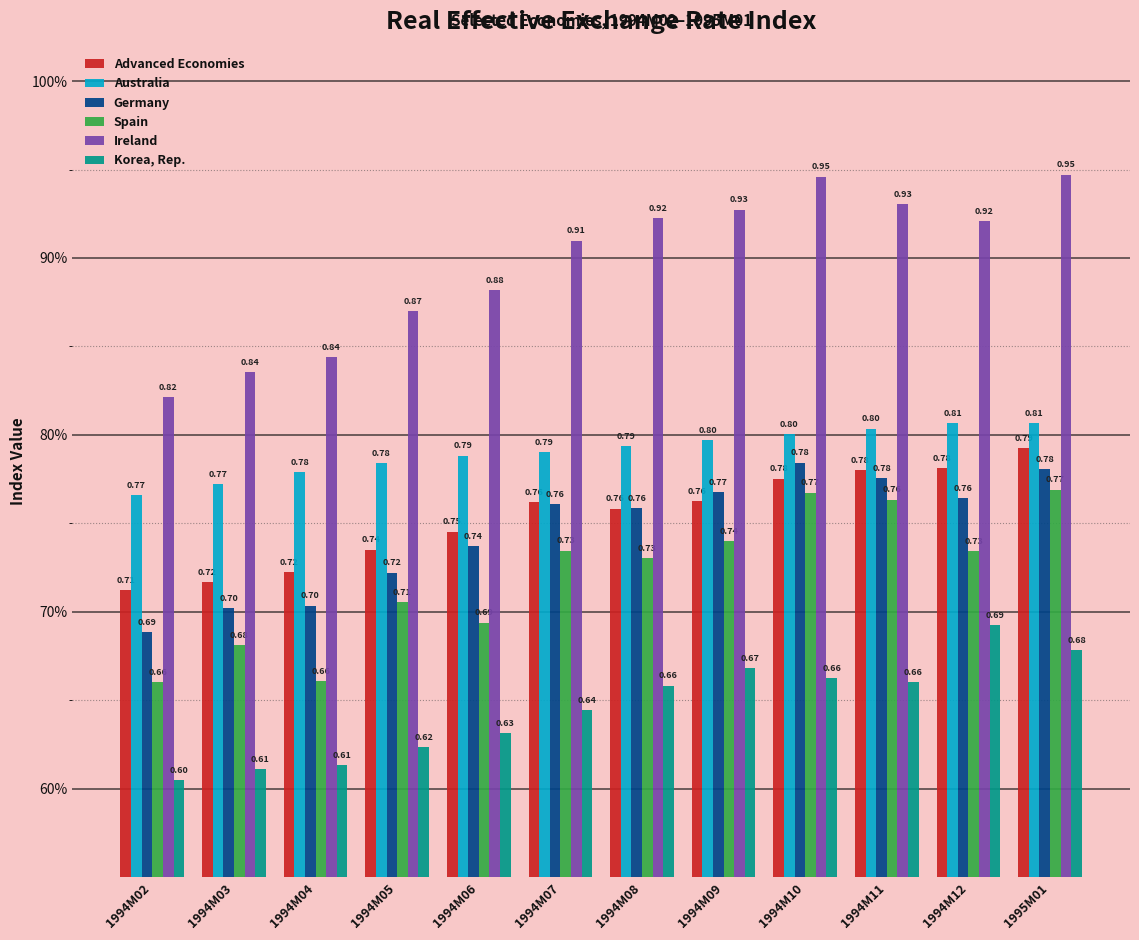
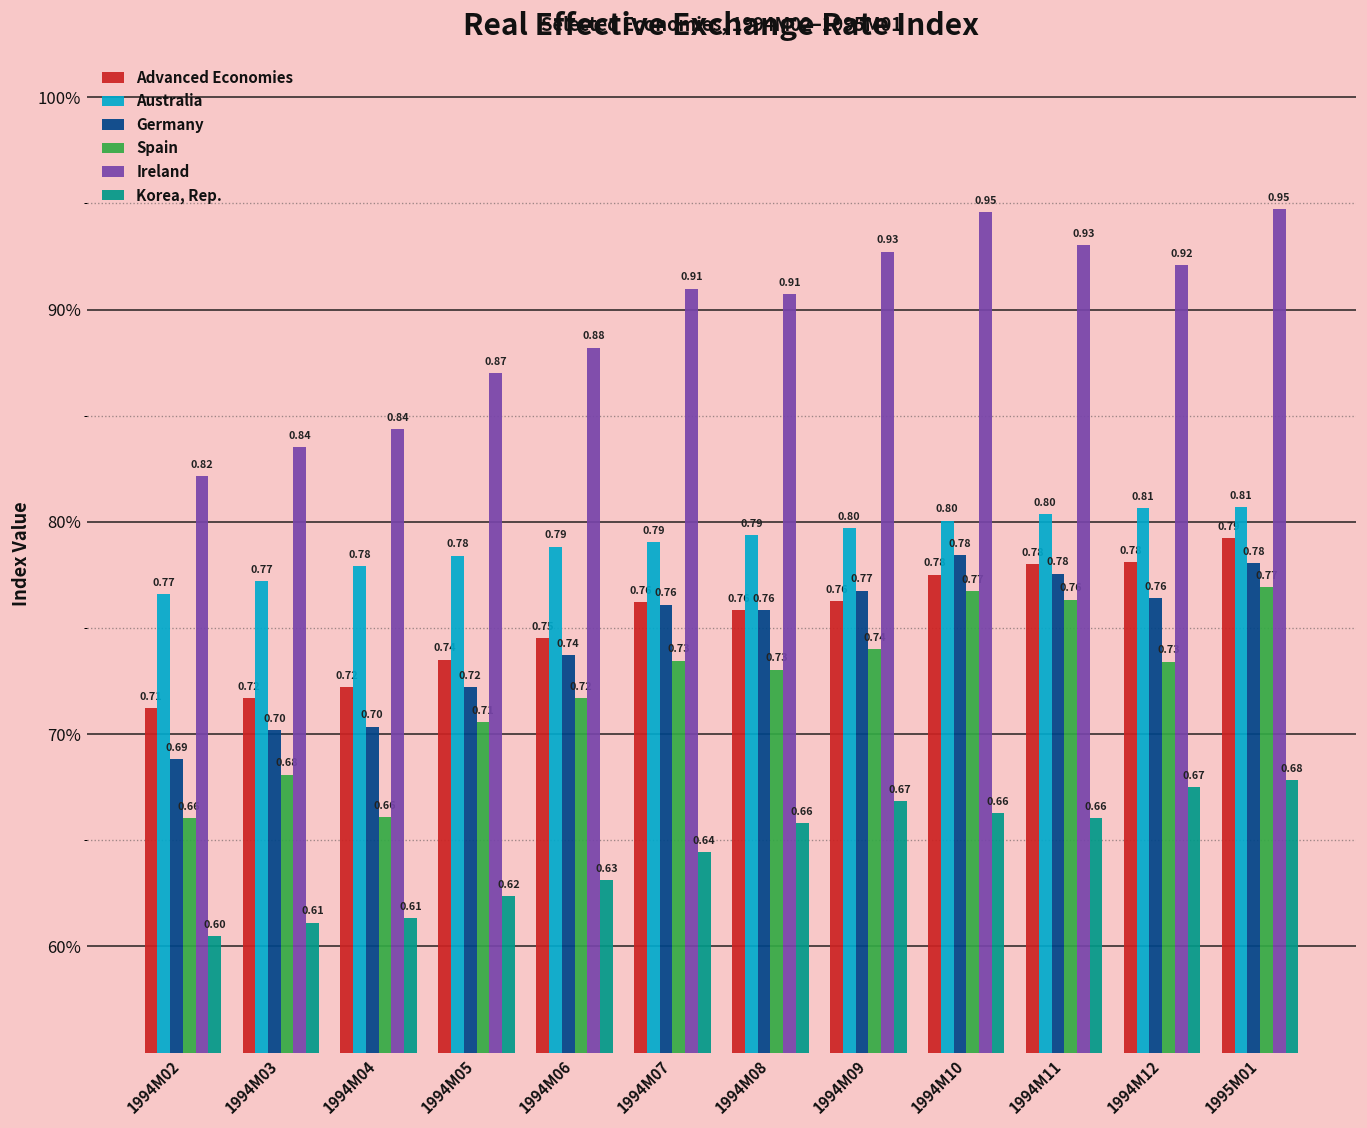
  {
    "Advanced Economies": {
      "1994M02": 0.71,
      "1994M03": 0.72,
      "1994M04": 0.72,
      "1994M05": 0.74,
      "1994M06": 0.75,
      "1994M07": 0.76,
      "1994M08": 0.76,
      "1994M09": 0.76,
      "1994M10": 0.78,
      "1994M11": 0.78,
      "1994M12": 0.78,
      "1995M01": 0.79
    },
    "Australia": {
      "1994M02": 0.77,
      "1994M03": 0.77,
      "1994M04": 0.78,
      "1994M05": 0.78,
      "1994M06": 0.79,
      "1994M07": 0.79,
      "1994M08": 0.79,
      "1994M09": 0.80,
      "1994M10": 0.80,
      "1994M11": 0.80,
      "1994M12": 0.81,
      "1995M01": 0.81
    },
    "Germany": {
      "1994M02": 0.69,
      "1994M03": 0.70,
      "1994M04": 0.70,
      "1994M05": 0.72,
      "1994M06": 0.74,
      "1994M07": 0.76,
      "1994M08": 0.76,
      "1994M09": 0.77,
      "1994M10": 0.78,
      "1994M11": 0.78,
      "1994M12": 0.76,
      "1995M01": 0.78
    },
    "Spain": {
      "1994M02": 0.66,
      "1994M03": 0.68,
      "1994M04": 0.66,
      "1994M05": 0.71,
-     "1994M06": 0.69,
+     "1994M06": 0.72,
      "1994M07": 0.73,
      "1994M08": 0.73,
      "1994M09": 0.74,
      "1994M10": 0.77,
      "1994M11": 0.76,
      "1994M12": 0.73,
      "1995M01": 0.77
    },
    "Ireland": {
      "1994M02": 0.82,
      "1994M03": 0.84,
      "1994M04": 0.84,
      "1994M05": 0.87,
      "1994M06": 0.88,
      "1994M07": 0.91,
-     "1994M08": 0.92,
+     "1994M08": 0.91,
      "1994M09": 0.93,
      "1994M10": 0.95,
      "1994M11": 0.93,
      "1994M12": 0.92,
      "1995M01": 0.95
    },
    "Korea, Rep.": {
      "1994M02": 0.60,
      "1994M03": 0.61,
      "1994M04": 0.61,
      "1994M05": 0.62,
      "1994M06": 0.63,
      "1994M07": 0.64,
      "1994M08": 0.66,
      "1994M09": 0.67,
      "1994M10": 0.66,
      "1994M11": 0.66,
-     "1994M12": 0.69,
+     "1994M12": 0.67,
      "1995M01": 0.68
    }
  }
